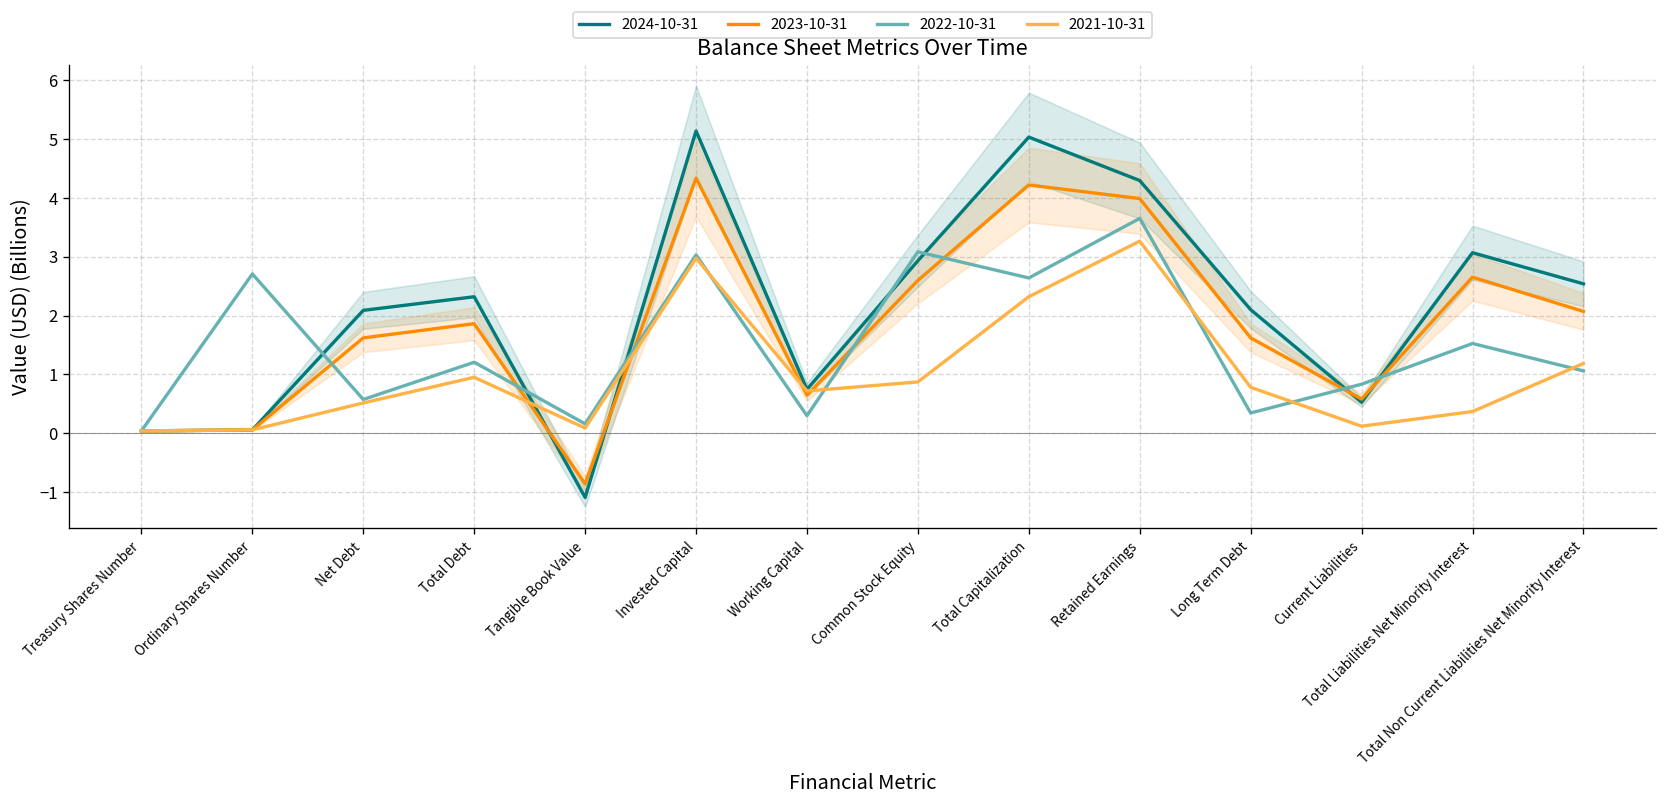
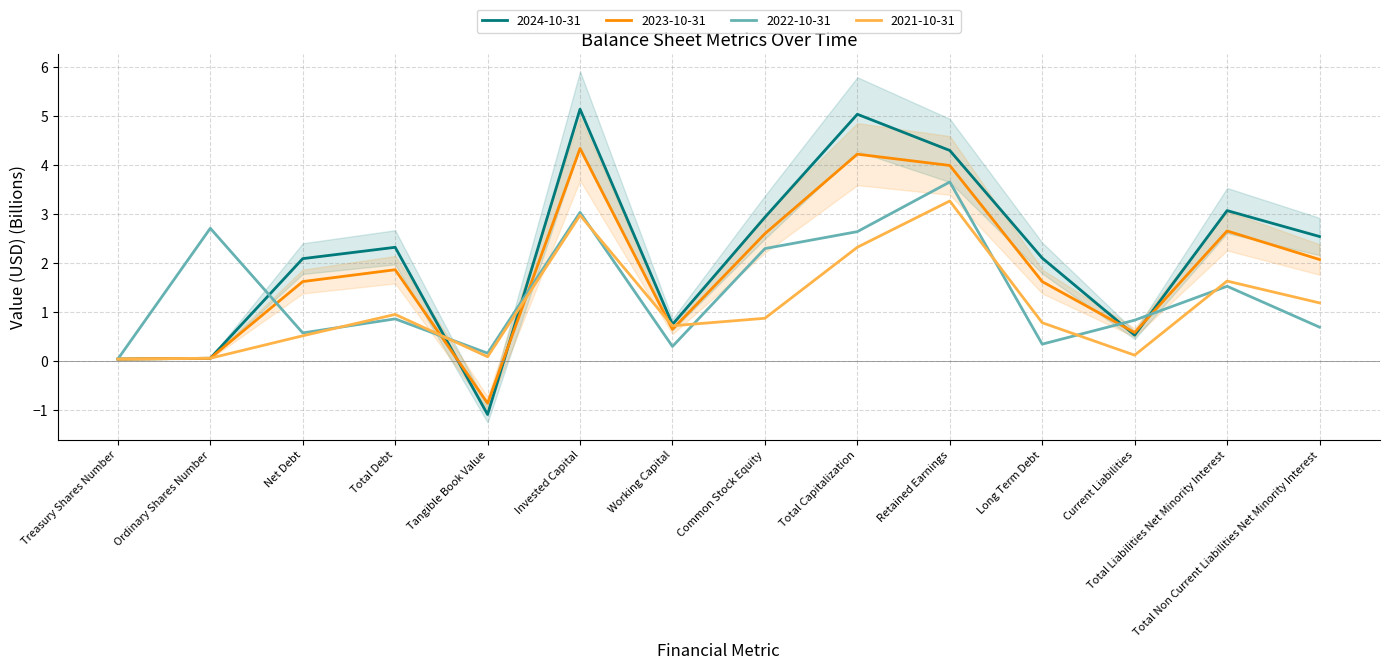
  {
    "2022-10-31": {
      "Ordinary Shares Number": 2.7,
      "Net Debt": 0.6,
-     "Total Debt": 1.2,
+     "Total Debt": 0.9,
      "Tangible Book Value": 0.2,
      "Invested Capital": 3.0,
      "Working Capital": 0.3,
-     "Common Stock Equity": 3.1,
+     "Common Stock Equity": 2.3,
      "Total Capitalization": 2.6,
      "Retained Earnings": 3.7,
      "Long Term Debt": 0.3,
      "Current Liabilities": 0.8,
      "Total Liabilities Net Minority Interest": 1.5,
-     "Total Non Current Liabilities Net Minority Interest": 1.1
+     "Total Non Current Liabilities Net Minority Interest": 0.7
    },
    "2021-10-31": {
      "Net Debt": 0.5,
      "Total Debt": 1.0,
      "Tangible Book Value": 0.1,
      "Invested Capital": 3.0,
      "Common Stock Equity": 0.9,
      "Total Capitalization": 2.3,
      "Retained Earnings": 3.3,
      "Long Term Debt": 0.8,
      "Current Liabilities": 0.1,
-     "Total Liabilities Net Minority Interest": 0.4,
+     "Total Liabilities Net Minority Interest": 1.6,
      "Total Non Current Liabilities Net Minority Interest": 1.2
    }
  }
